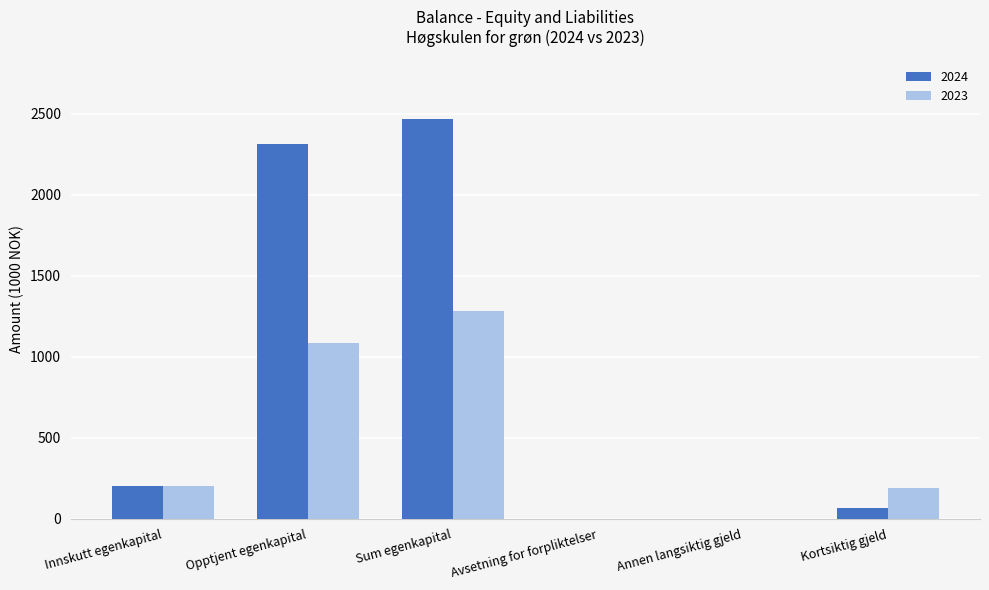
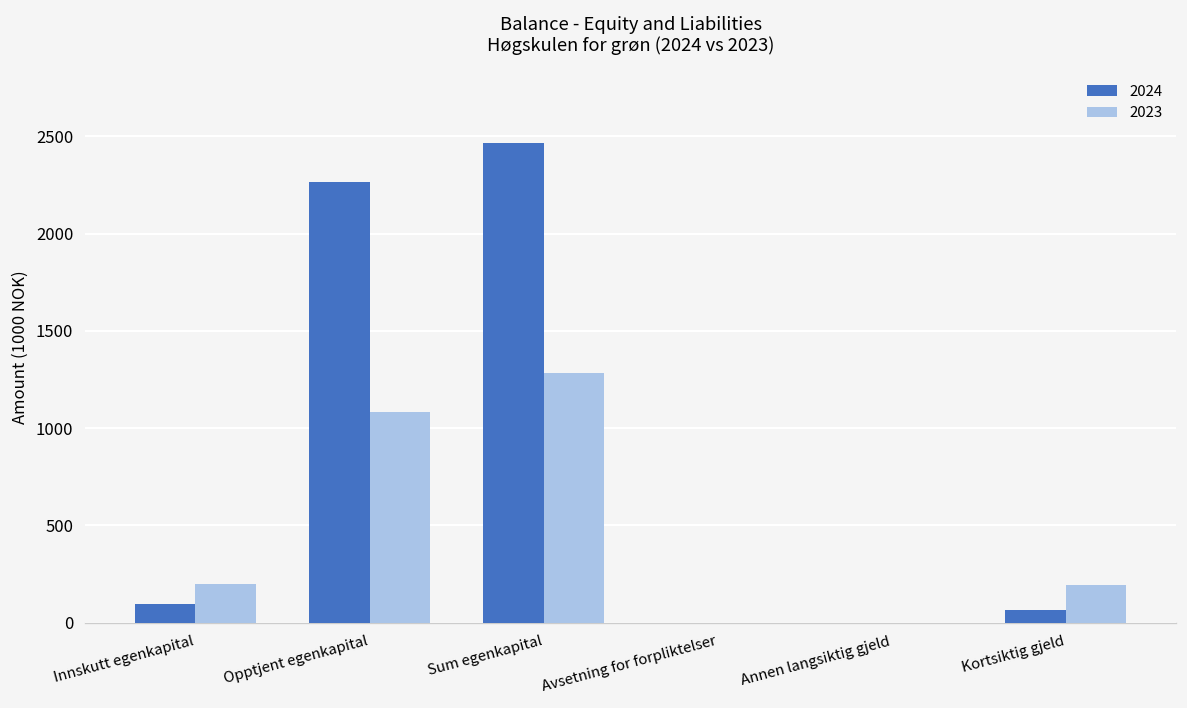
  {
    "2024": {
-     "Innskutt egenkapital": 200,
-     "Opptjent egenkapital": 2320,
+     "Innskutt egenkapital": 100,
+     "Opptjent egenkapital": 2260,
      "Sum egenkapital": 2460,
      "Avsetning for forpliktelser": 0,
      "Annen langsiktig gjeld": 0,
      "Kortsiktig gjeld": 70
    },
    "2023": {
      "Innskutt egenkapital": 200,
      "Opptjent egenkapital": 1080,
      "Sum egenkapital": 1280,
      "Avsetning for forpliktelser": 0,
      "Annen langsiktig gjeld": 0,
      "Kortsiktig gjeld": 190
    }
  }
